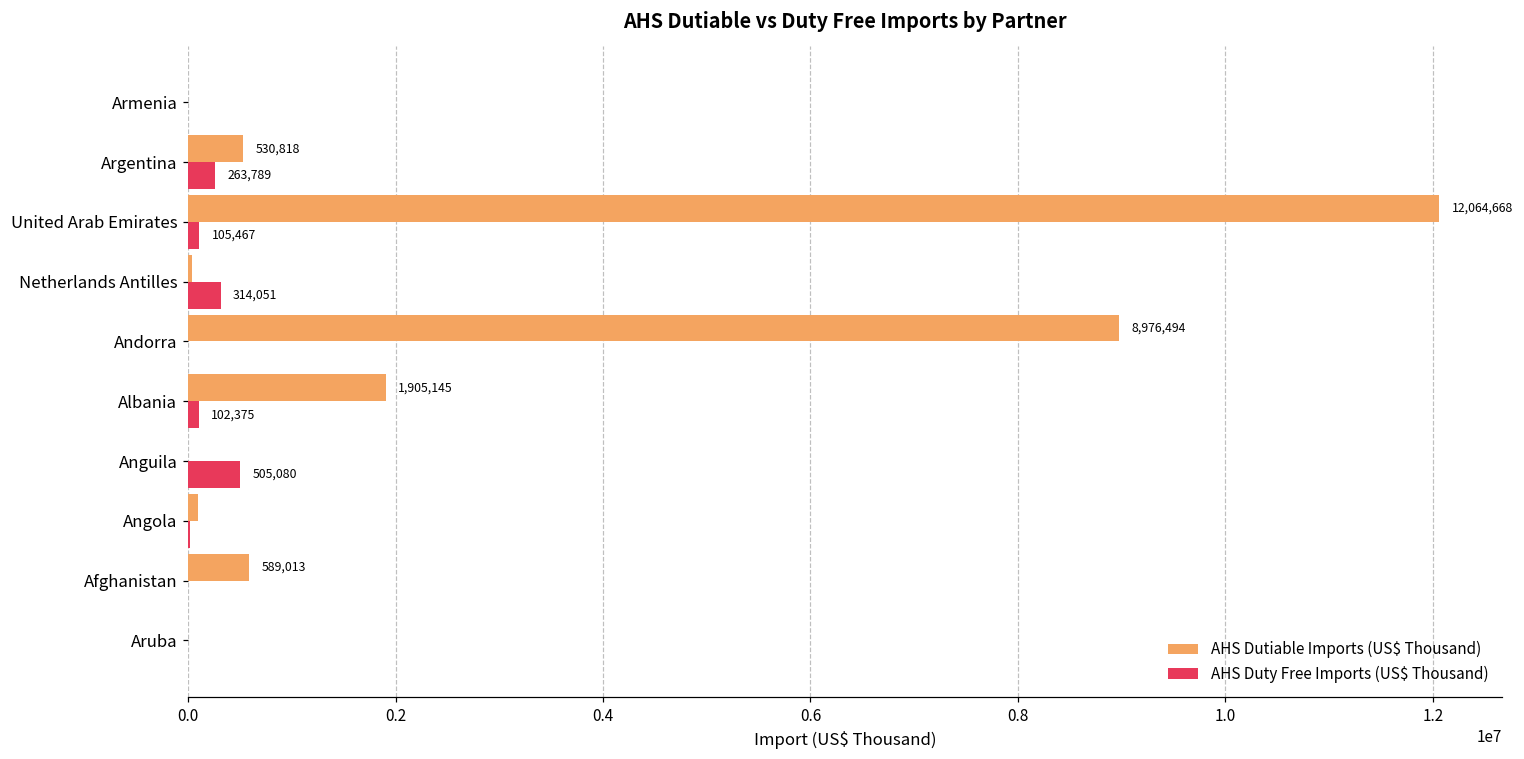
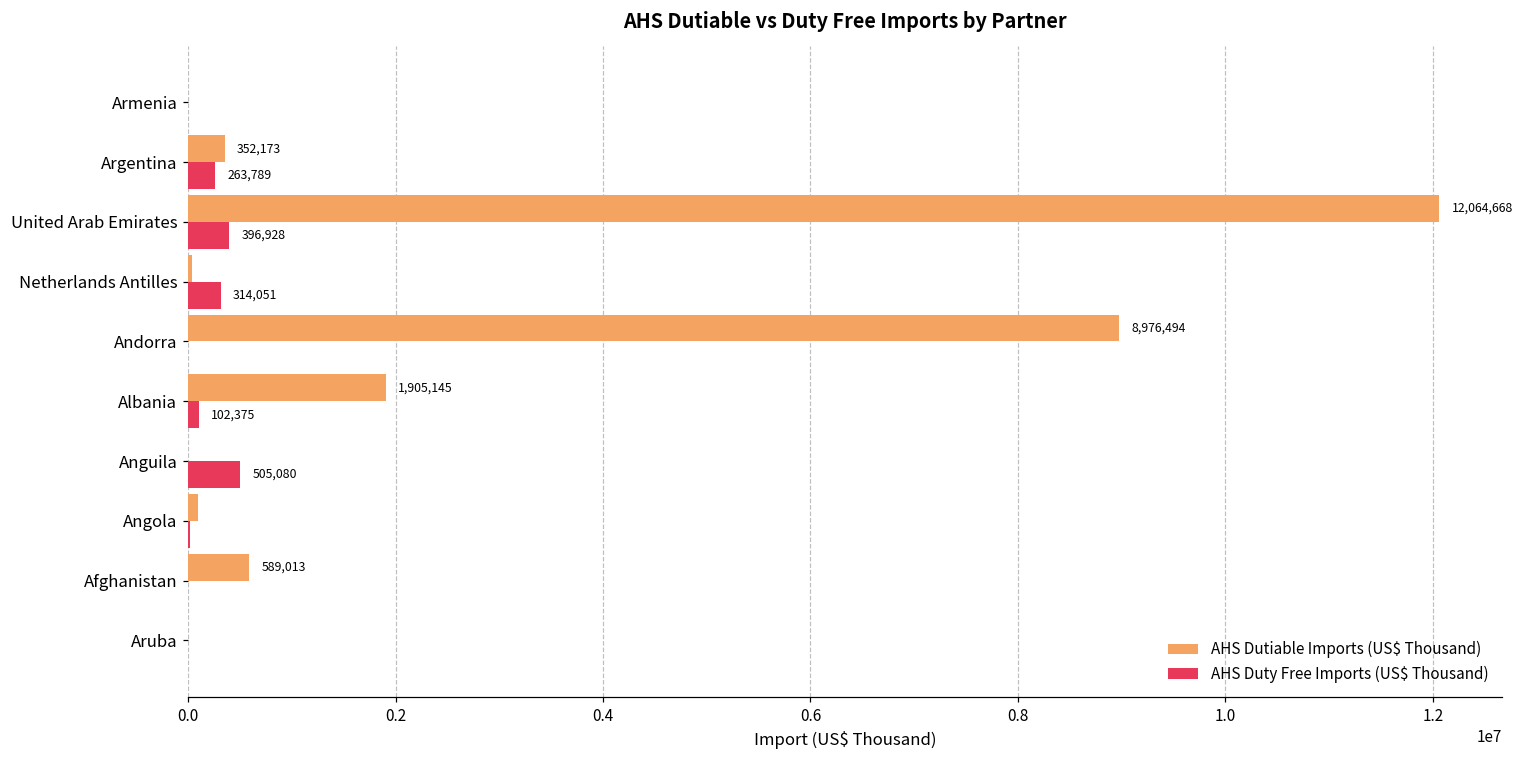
  {
    "AHS Dutiable Imports (US$ Thousand)": {
-     "Argentina": "530,818",
+     "Argentina": "352,173",
      "United Arab Emirates": "12,064,668",
      "Andorra": "8,976,494",
      "Albania": "1,905,145",
      "Afghanistan": "589,013"
    },
    "AHS Duty Free Imports (US$ Thousand)": {
      "Argentina": "263,789",
-     "United Arab Emirates": "105,467",
+     "United Arab Emirates": "396,928",
      "Netherlands Antilles": "314,051",
      "Albania": "102,375",
      "Anguila": "505,080"
    }
  }
